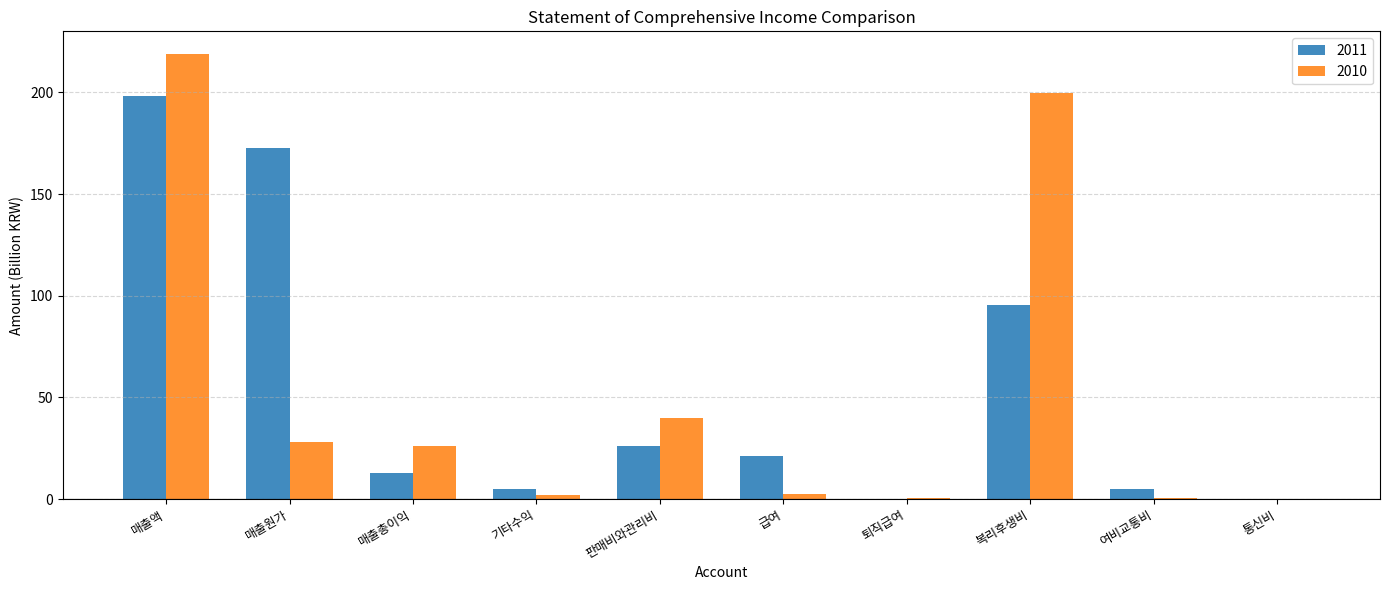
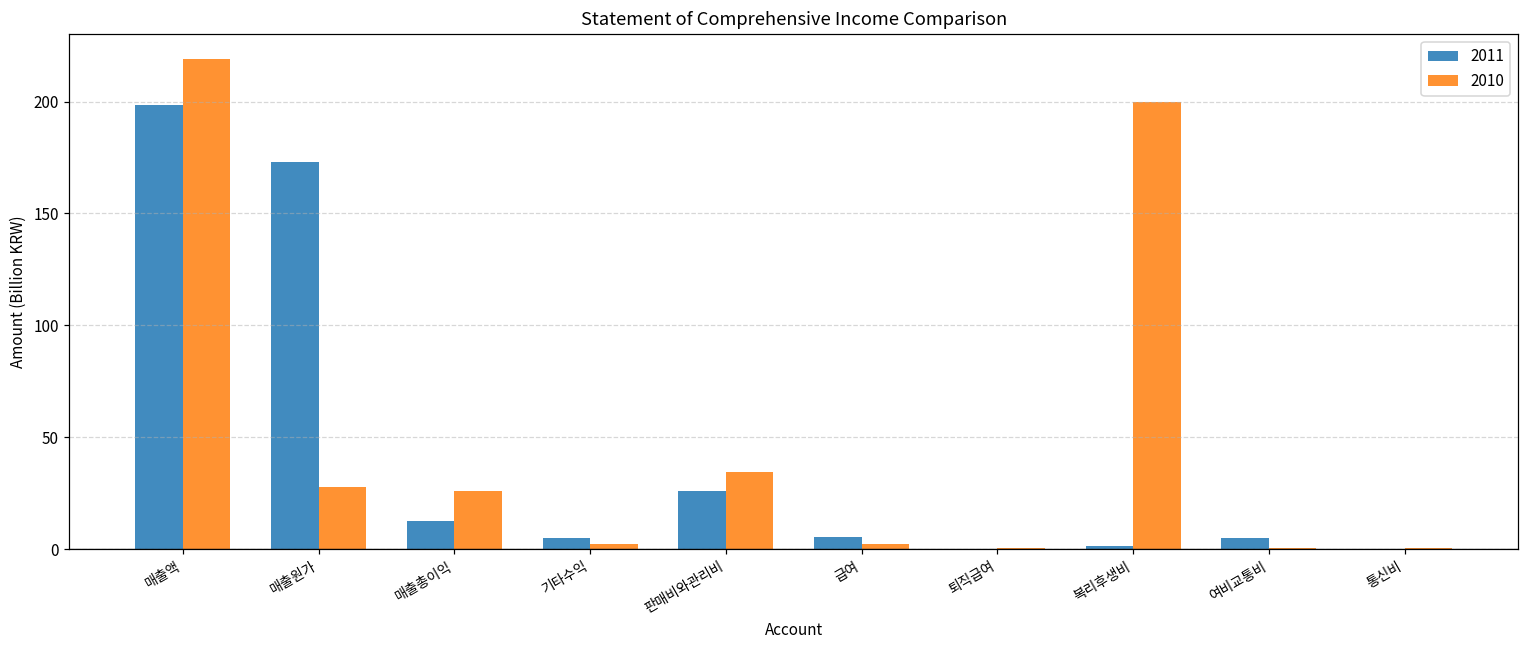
  {
    "2011": {
      "매출액": 198,
      "매출원가": 173,
      "매출총이익": 13,
      "기타수익": 5,
      "판매비와관리비": 26,
-     "급여": 21,
-     "복리후생비": 95,
+     "급여": 6,
+     "복리후생비": 1,
      "여비교통비": 5
    },
    "2010": {
      "매출액": 219,
      "매출원가": 28,
      "매출총이익": 26,
      "기타수익": 2,
-     "판매비와관리비": 40,
+     "판매비와관리비": 34,
      "급여": 2,
      "복리후생비": 200
    }
  }
